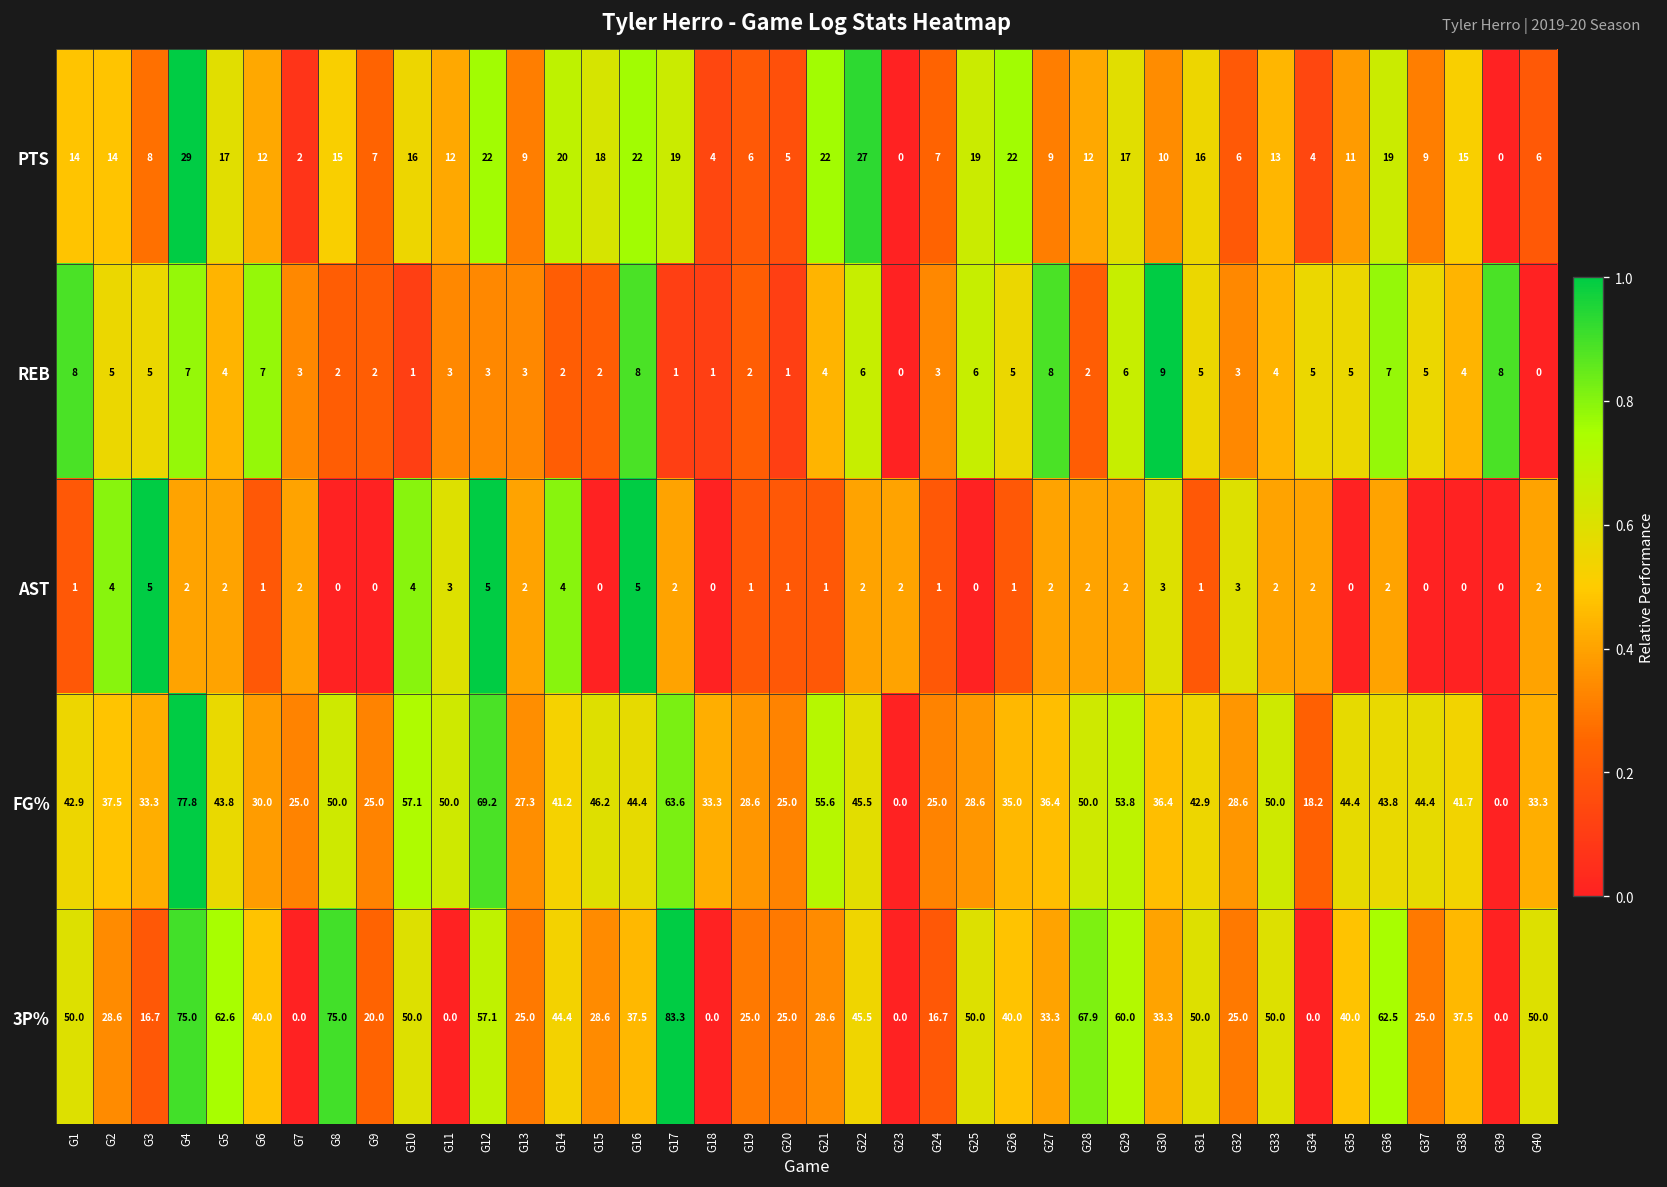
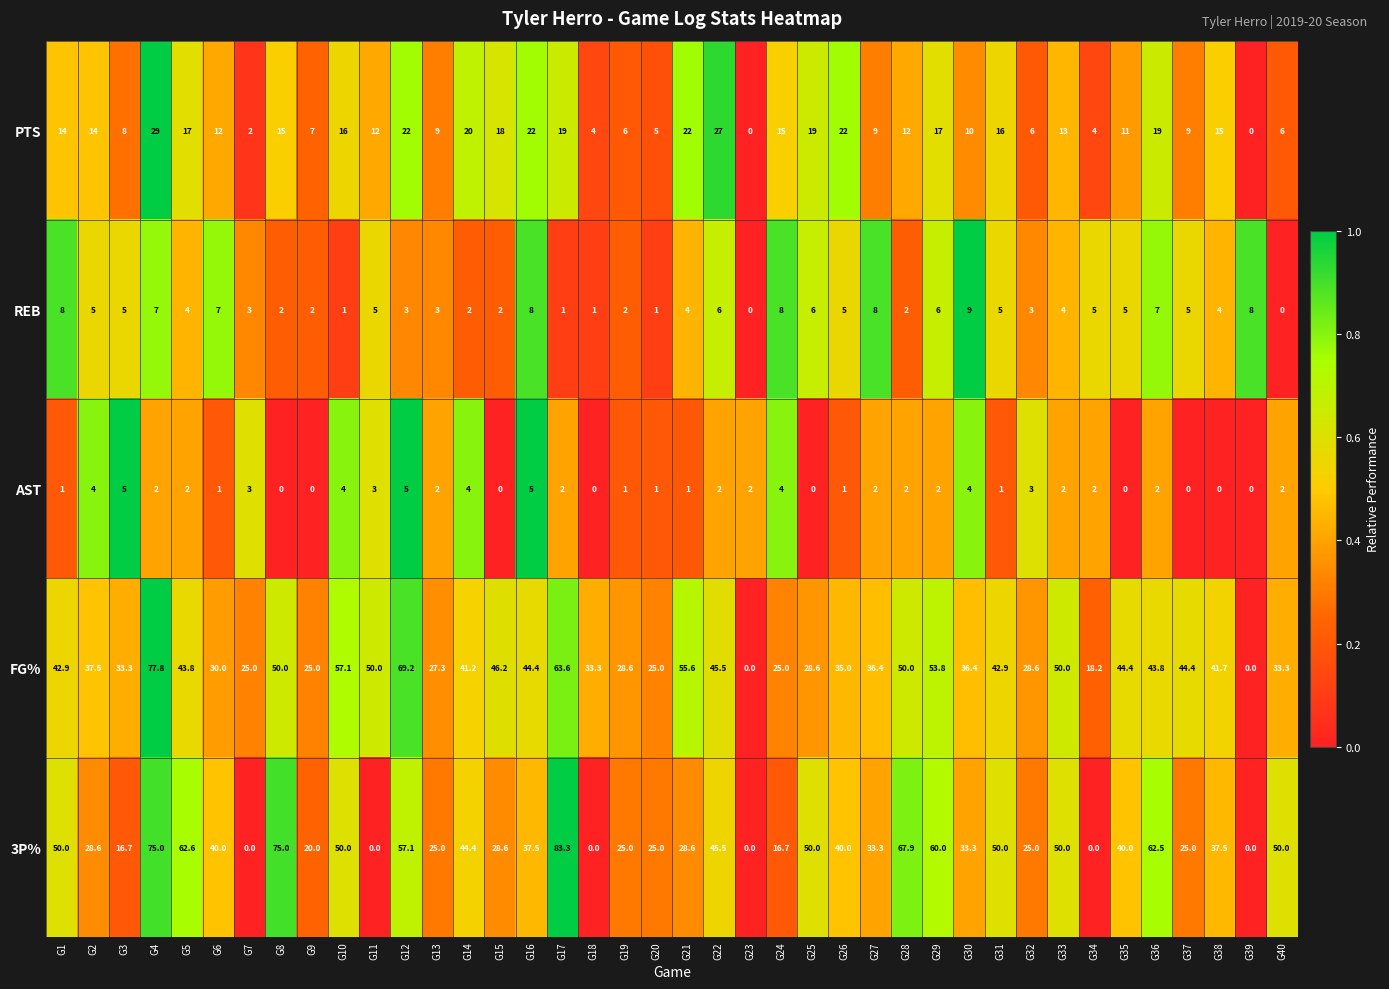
  {
    "PTS": {
      "G1": 14,
      "G2": 14,
      "G3": 8,
      "G4": 29,
      "G5": 17,
      "G6": 12,
      "G7": 2,
      "G8": 15,
      "G9": 7,
      "G10": 16,
      "G11": 12,
      "G12": 22,
      "G13": 9,
      "G14": 20,
      "G15": 18,
      "G16": 22,
      "G17": 19,
      "G18": 4,
      "G19": 6,
      "G20": 5,
      "G21": 22,
      "G22": 27,
      "G23": 0,
-     "G24": 7,
+     "G24": 15,
      "G25": 19,
      "G26": 22,
      "G27": 9,
      "G28": 12,
      "G29": 17,
      "G30": 10,
      "G31": 16,
      "G32": 6,
      "G33": 13,
      "G34": 4,
      "G35": 11,
      "G36": 19,
      "G37": 9,
      "G38": 15,
      "G39": 0,
      "G40": 6
    },
    "REB": {
      "G1": 8,
      "G2": 5,
      "G3": 5,
      "G4": 7,
      "G5": 4,
      "G6": 7,
      "G7": 3,
      "G8": 2,
      "G9": 2,
      "G10": 1,
-     "G11": 3,
+     "G11": 5,
      "G12": 3,
      "G13": 3,
      "G14": 2,
      "G15": 2,
      "G16": 8,
      "G17": 1,
      "G18": 1,
      "G19": 2,
      "G20": 1,
      "G21": 4,
      "G22": 6,
      "G23": 0,
-     "G24": 3,
+     "G24": 8,
      "G25": 6,
      "G26": 5,
      "G27": 8,
      "G28": 2,
      "G29": 6,
      "G30": 9,
      "G31": 5,
      "G32": 3,
      "G33": 4,
      "G34": 5,
      "G35": 5,
      "G36": 7,
      "G37": 5,
      "G38": 4,
      "G39": 8,
      "G40": 0
    },
    "AST": {
      "G1": 1,
      "G2": 4,
      "G3": 5,
      "G4": 2,
      "G5": 2,
      "G6": 1,
-     "G7": 2,
+     "G7": 3,
      "G8": 0,
      "G9": 0,
      "G10": 4,
      "G11": 3,
      "G12": 5,
      "G13": 2,
      "G14": 4,
      "G15": 0,
      "G16": 5,
      "G17": 2,
      "G18": 0,
      "G19": 1,
      "G20": 1,
      "G21": 1,
      "G22": 2,
      "G23": 2,
-     "G24": 1,
+     "G24": 4,
      "G25": 0,
      "G26": 1,
      "G27": 2,
      "G28": 2,
      "G29": 2,
-     "G30": 3,
+     "G30": 4,
      "G31": 1,
      "G32": 3,
      "G33": 2,
      "G34": 2,
      "G35": 0,
      "G36": 2,
      "G37": 0,
      "G38": 0,
      "G39": 0,
      "G40": 2
    },
    "FG%": {
      "G1": 42.9,
      "G2": 37.5,
      "G3": 33.3,
      "G4": 77.8,
      "G5": 43.8,
      "G6": 30.0,
      "G7": 25.0,
      "G8": 50.0,
      "G9": 25.0,
      "G10": 57.1,
      "G11": 50.0,
      "G12": 69.2,
      "G13": 27.3,
      "G14": 41.2,
      "G15": 46.2,
      "G16": 44.4,
      "G17": 63.6,
      "G18": 33.3,
      "G19": 28.6,
      "G20": 25.0,
      "G21": 55.6,
      "G22": 45.5,
      "G23": 0.0,
      "G24": 25.0,
      "G25": 28.6,
      "G26": 35.0,
      "G27": 36.4,
      "G28": 50.0,
      "G29": 53.8,
      "G30": 36.4,
      "G31": 42.9,
      "G32": 28.6,
      "G33": 50.0,
      "G34": 18.2,
      "G35": 44.4,
      "G36": 43.8,
      "G37": 44.4,
      "G38": 41.7,
      "G39": 0.0,
      "G40": 33.3
    },
    "3P%": {
      "G1": 50.0,
      "G2": 28.6,
      "G3": 16.7,
      "G4": 75.0,
      "G5": 62.6,
      "G6": 40.0,
      "G7": 0.0,
      "G8": 75.0,
      "G9": 20.0,
      "G10": 50.0,
      "G11": 0.0,
      "G12": 57.1,
      "G13": 25.0,
      "G14": 44.4,
      "G15": 28.6,
      "G16": 37.5,
      "G17": 83.3,
      "G18": 0.0,
      "G19": 25.0,
      "G20": 25.0,
      "G21": 28.6,
      "G22": 45.5,
      "G23": 0.0,
      "G24": 16.7,
      "G25": 50.0,
      "G26": 40.0,
      "G27": 33.3,
      "G28": 67.9,
      "G29": 60.0,
      "G30": 33.3,
      "G31": 50.0,
      "G32": 25.0,
      "G33": 50.0,
      "G34": 0.0,
      "G35": 40.0,
      "G36": 62.5,
      "G37": 25.0,
      "G38": 37.5,
      "G39": 0.0,
      "G40": 50.0
    }
  }
